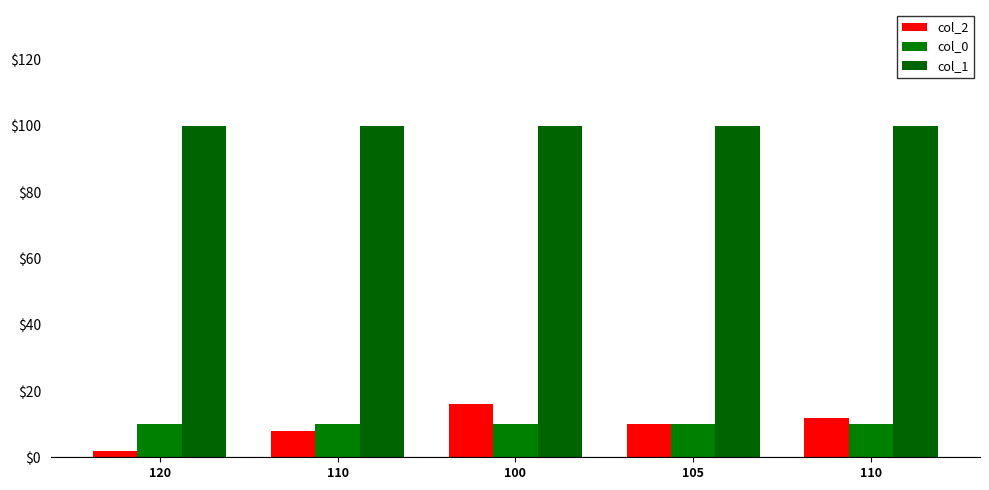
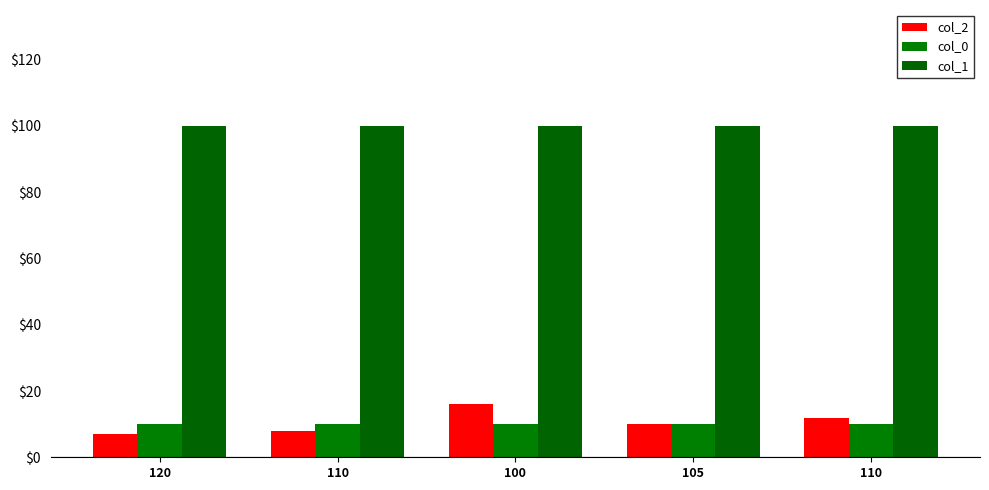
  {
    "col_2": {
-     "120": "$2",
+     "120": "$7",
      "100": "$16",
      "105": "$10"
    }
  }
